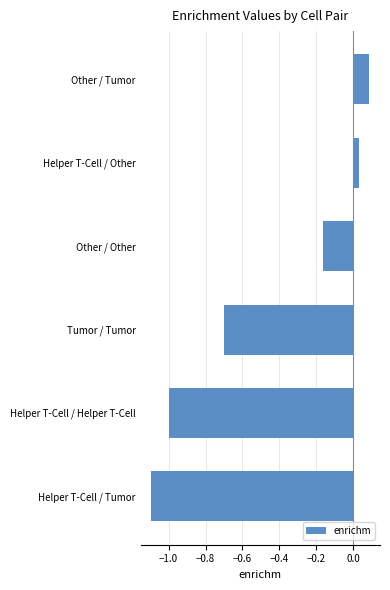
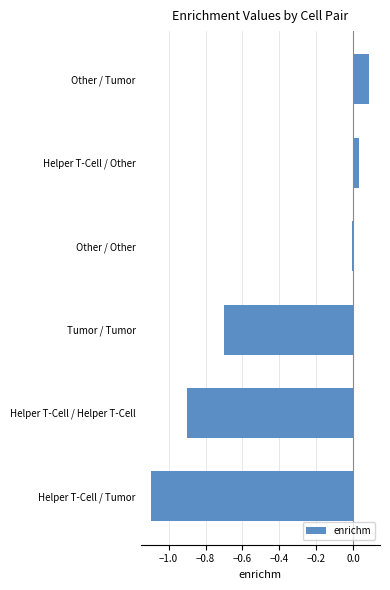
  {
    "Other / Tumor": 0.09,
    "Helper T-Cell / Other": 0.03,
-   "Other / Other": -0.16,
+   "Other / Other": -0.01,
    "Tumor / Tumor": -0.70,
-   "Helper T-Cell / Helper T-Cell": -1.0,
+   "Helper T-Cell / Helper T-Cell": -0.9,
    "Helper T-Cell / Tumor": -1.09
  }
